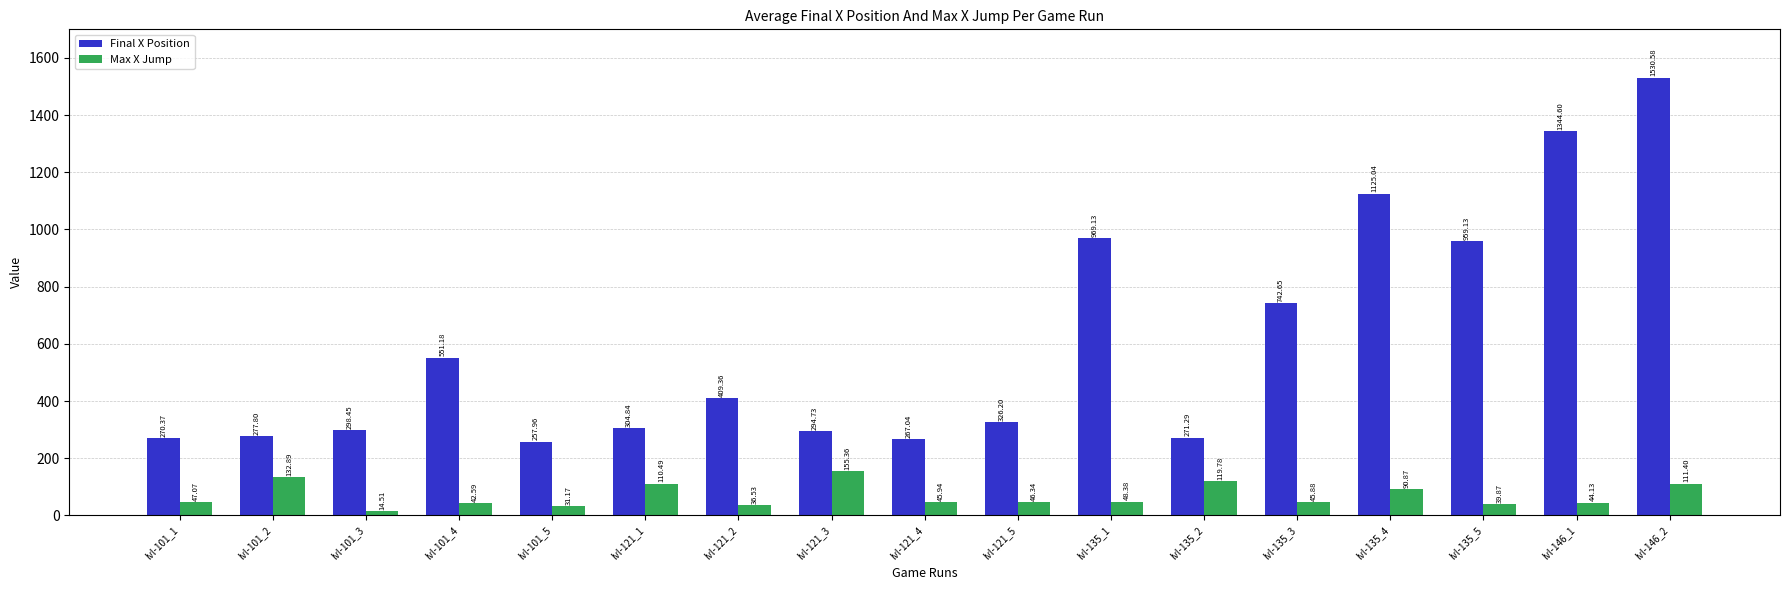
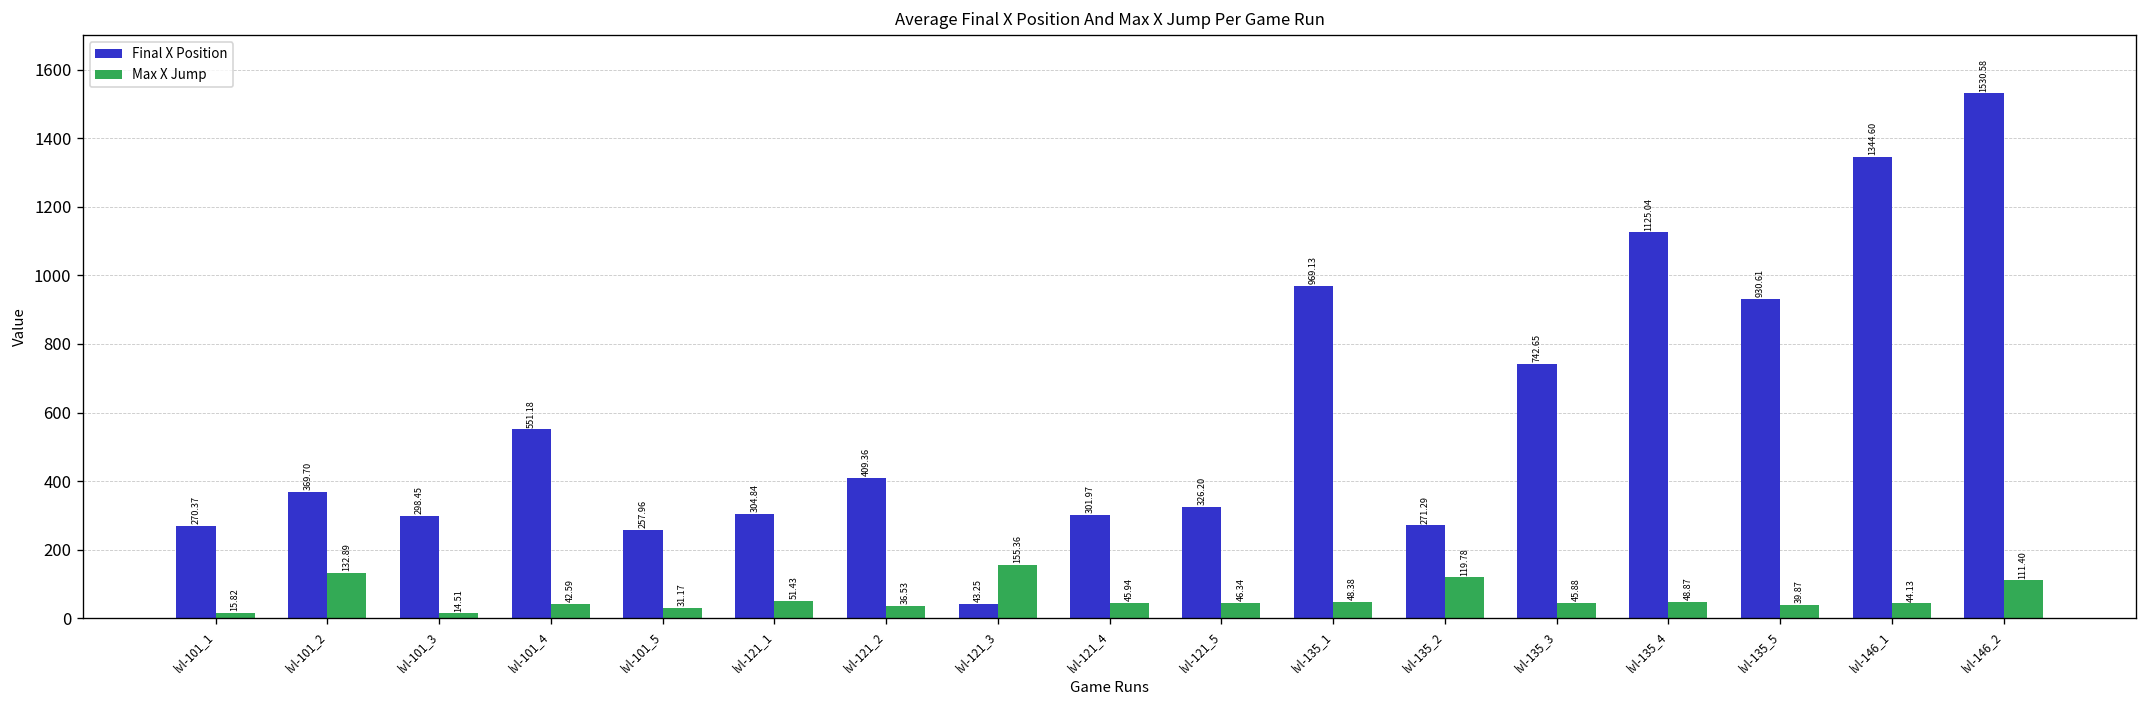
  {
    "Final X Position": {
      "lvl-101_1": 270.37,
-     "lvl-101_2": 277.80,
+     "lvl-101_2": 369.70,
      "lvl-101_3": 298.45,
      "lvl-101_4": 551.18,
      "lvl-101_5": 257.96,
      "lvl-121_1": 304.84,
      "lvl-121_2": 409.36,
-     "lvl-121_3": 294.73,
-     "lvl-121_4": 267.04,
+     "lvl-121_3": 43.25,
+     "lvl-121_4": 301.97,
      "lvl-121_5": 326.20,
      "lvl-135_1": 969.13,
      "lvl-135_2": 271.29,
      "lvl-135_3": 742.65,
      "lvl-135_4": 1125.04,
-     "lvl-135_5": 959.13,
+     "lvl-135_5": 930.61,
      "lvl-146_1": 1344.60,
      "lvl-146_2": 1530.58
    },
    "Max X Jump": {
-     "lvl-101_1": 47.07,
+     "lvl-101_1": 15.82,
      "lvl-101_2": 132.89,
      "lvl-101_3": 14.51,
      "lvl-101_4": 42.59,
      "lvl-101_5": 31.17,
-     "lvl-121_1": 110.49,
+     "lvl-121_1": 51.43,
      "lvl-121_2": 36.53,
      "lvl-121_3": 155.36,
      "lvl-121_4": 45.94,
      "lvl-121_5": 46.34,
      "lvl-135_1": 48.38,
      "lvl-135_2": 119.78,
      "lvl-135_3": 45.88,
-     "lvl-135_4": 90.87,
+     "lvl-135_4": 48.87,
      "lvl-135_5": 39.87,
      "lvl-146_1": 44.13,
      "lvl-146_2": 111.40
    }
  }
